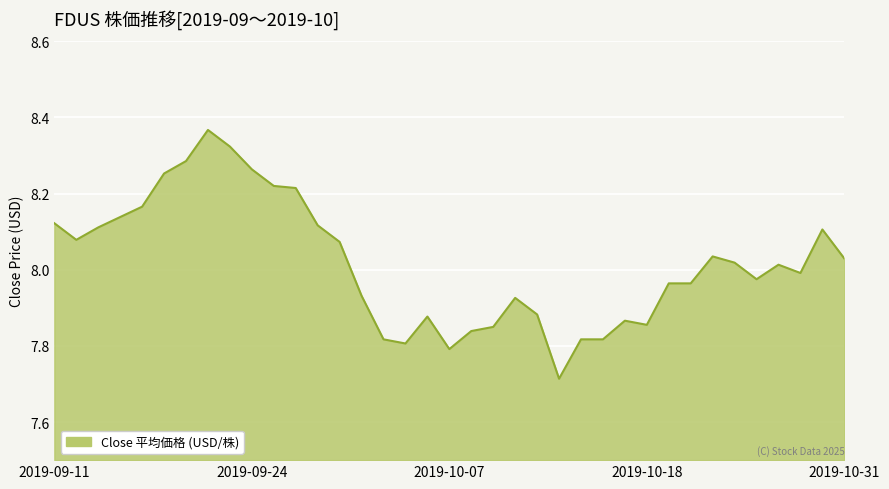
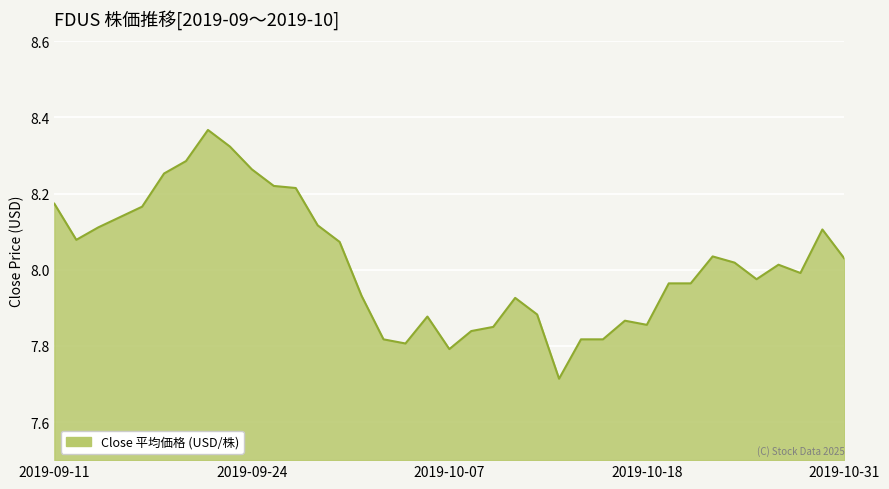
  {
-   "2019-09-11": 8.12,
+   "2019-09-11": 8.17,
    "2019-09-24": 8.26,
    "2019-10-07": 7.79,
    "2019-10-18": 7.86,
    "2019-10-31": 8.03
  }
